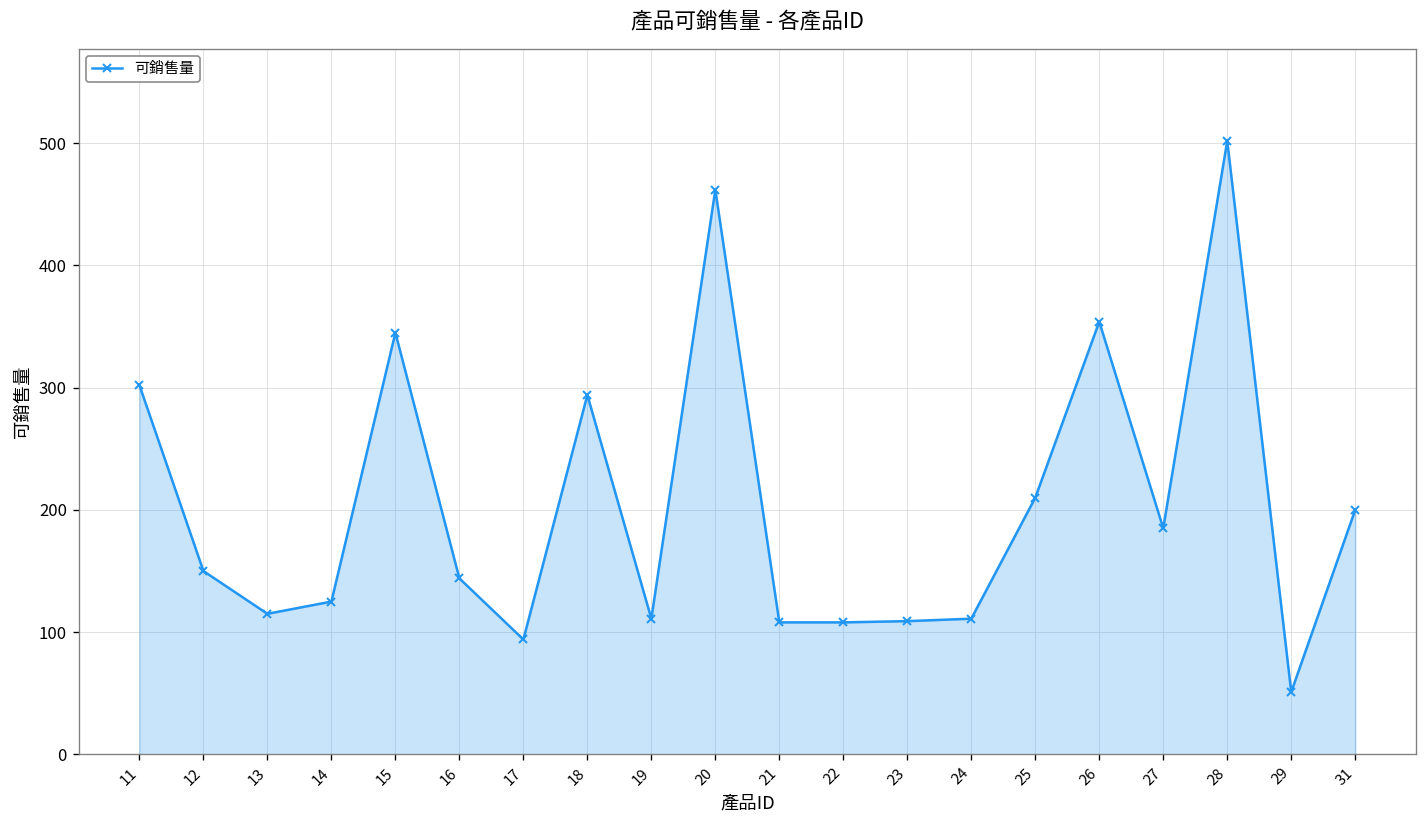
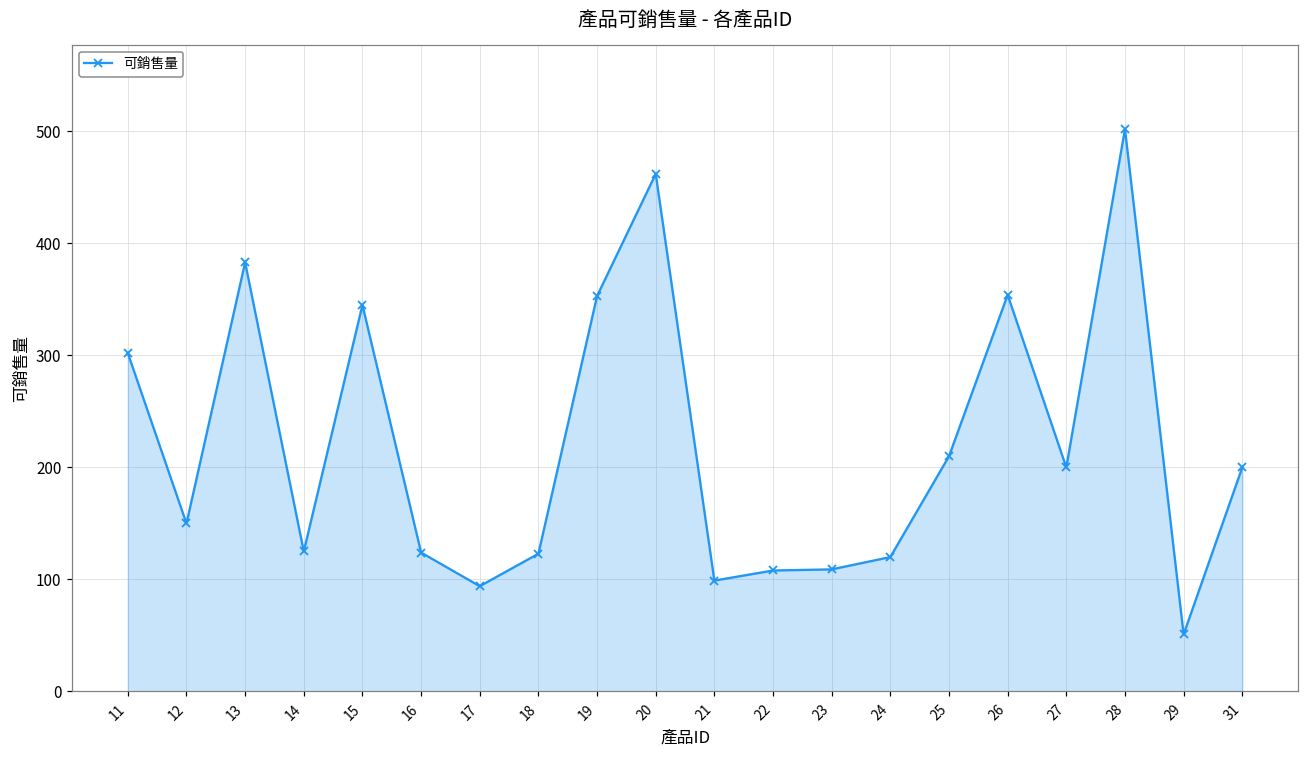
  {
    "11": 302,
    "12": 150,
-   "13": 115,
+   "13": 383,
    "14": 125,
    "15": 345,
-   "16": 144,
+   "16": 124,
    "17": 94,
-   "18": 294,
-   "19": 111,
+   "18": 123,
+   "19": 353,
    "20": 462,
-   "21": 108,
+   "21": 99,
    "22": 108,
    "23": 109,
-   "24": 111,
+   "24": 120,
    "25": 210,
    "26": 354,
-   "27": 185,
+   "27": 200,
    "28": 502,
    "29": 51,
    "31": 200
  }
